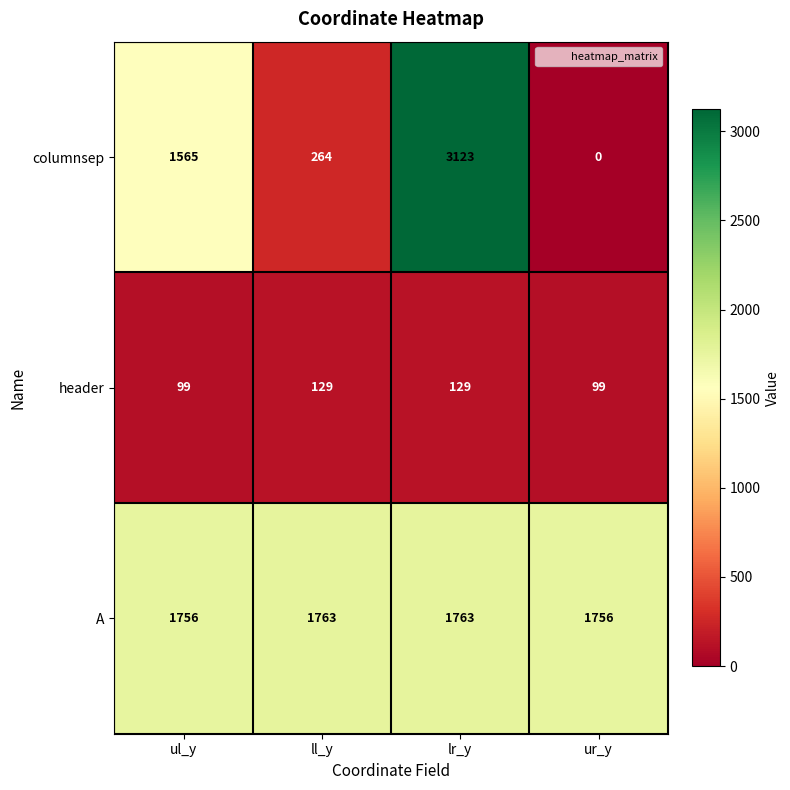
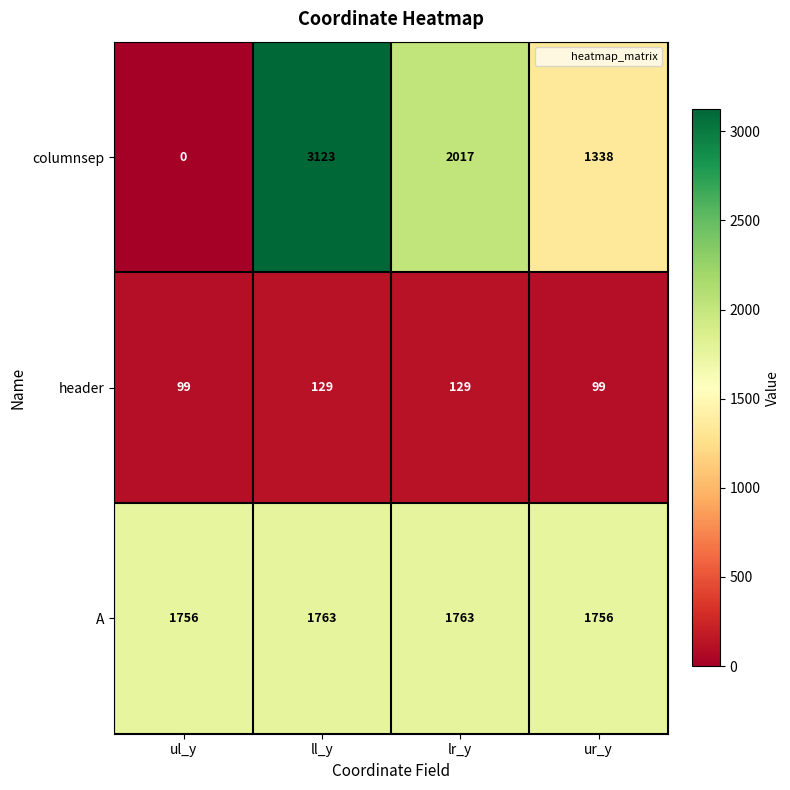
  {
    "columnsep": {
-     "ul_y": 1565,
-     "ll_y": 264,
-     "lr_y": 3123,
-     "ur_y": 0
+     "ul_y": 0,
+     "ll_y": 3123,
+     "lr_y": 2017,
+     "ur_y": 1338
    },
    "header": {
      "ul_y": 99,
      "ll_y": 129,
      "lr_y": 129,
      "ur_y": 99
    },
    "A": {
      "ul_y": 1756,
      "ll_y": 1763,
      "lr_y": 1763,
      "ur_y": 1756
    }
  }
